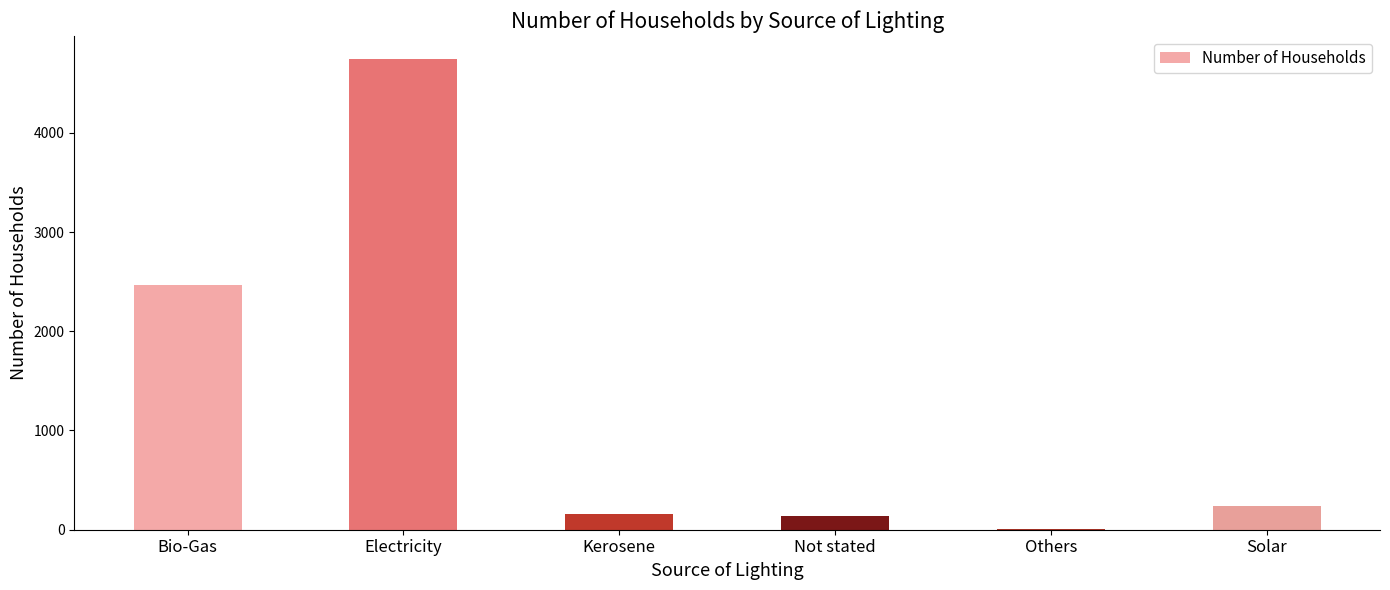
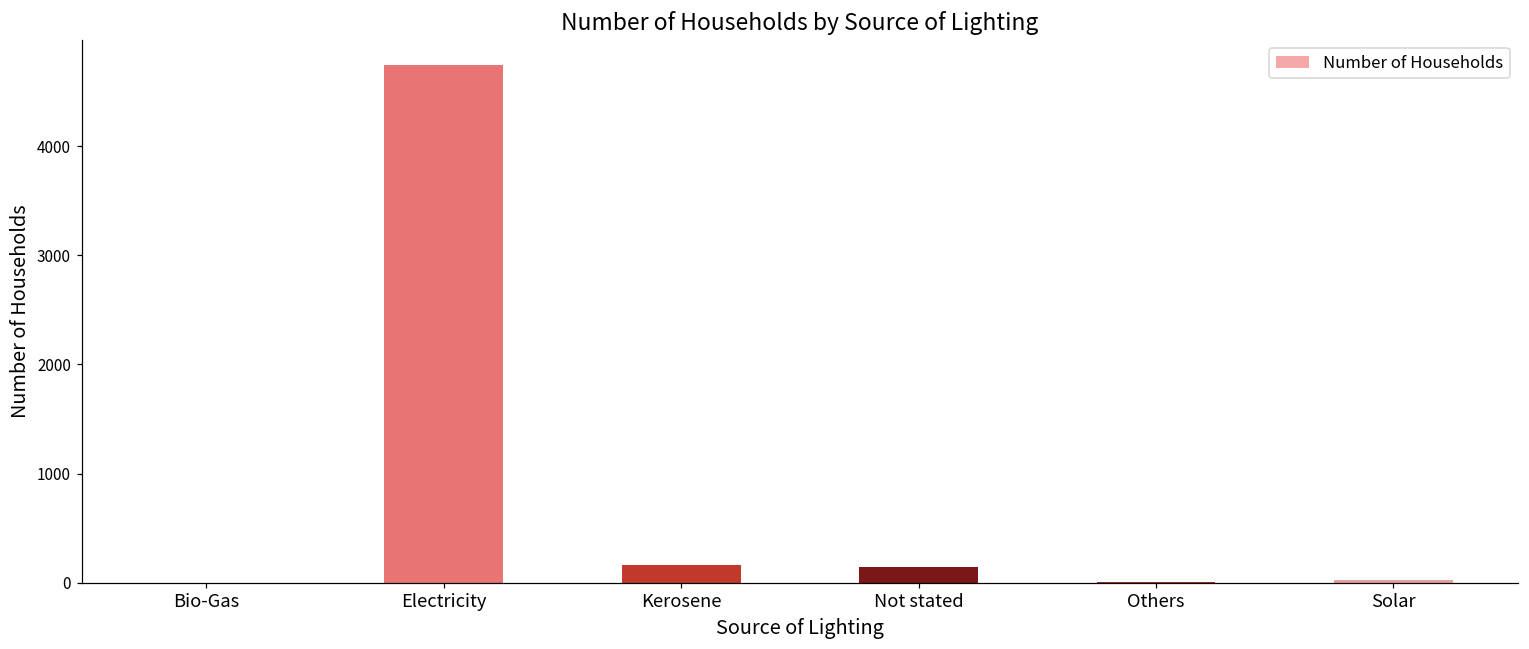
  {
-   "Bio-Gas": 2500,
+   "Bio-Gas": 0,
    "Electricity": 4700,
    "Kerosene": 200,
    "Not stated": 100,
-   "Solar": 200
+   "Solar": 0
  }
